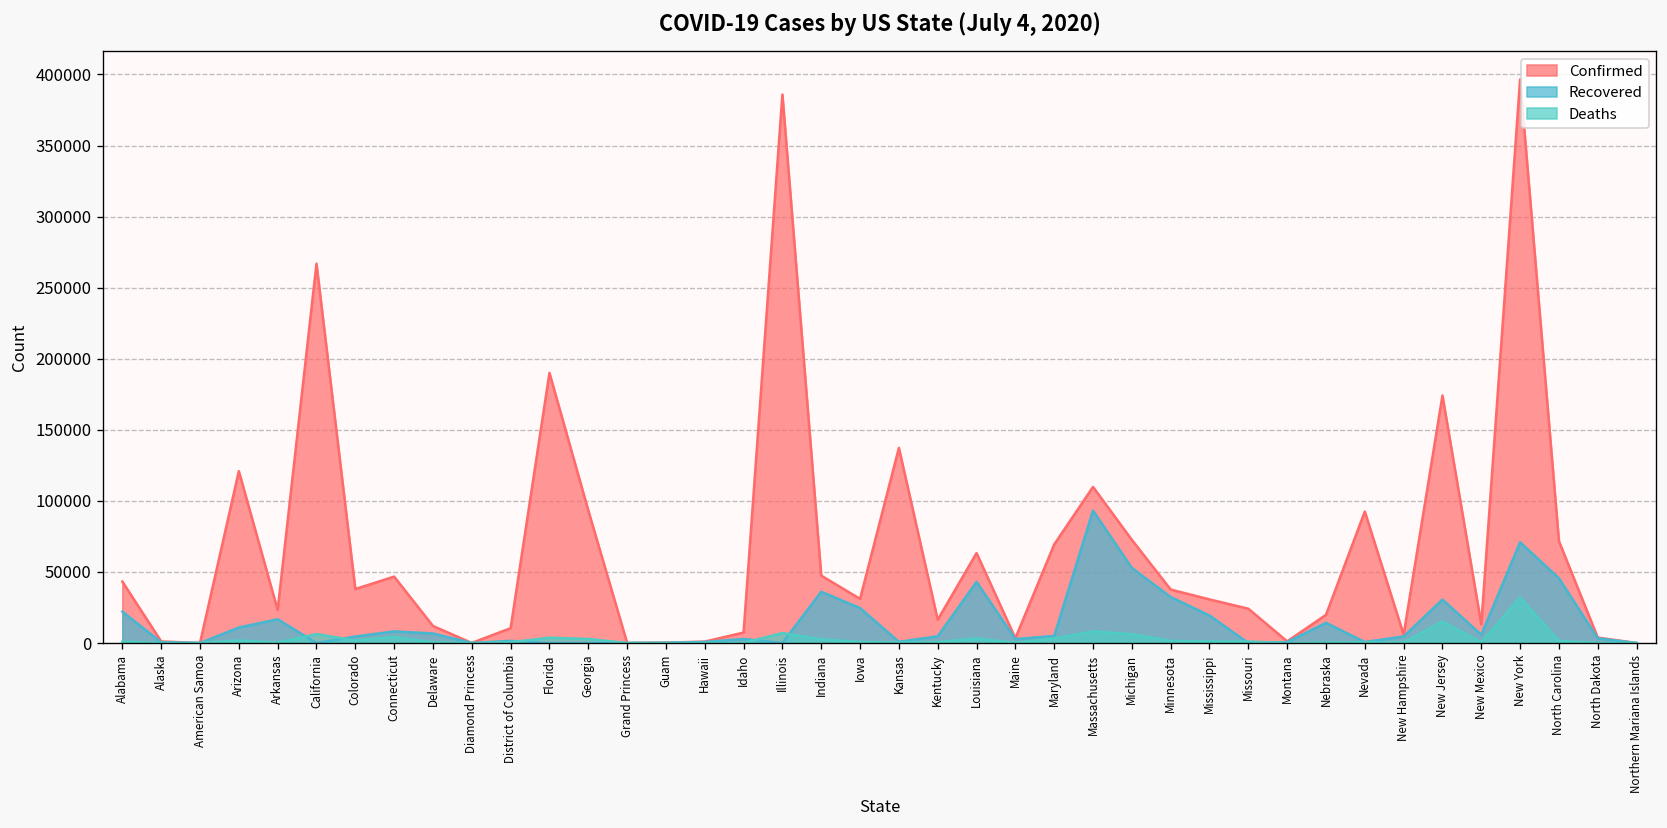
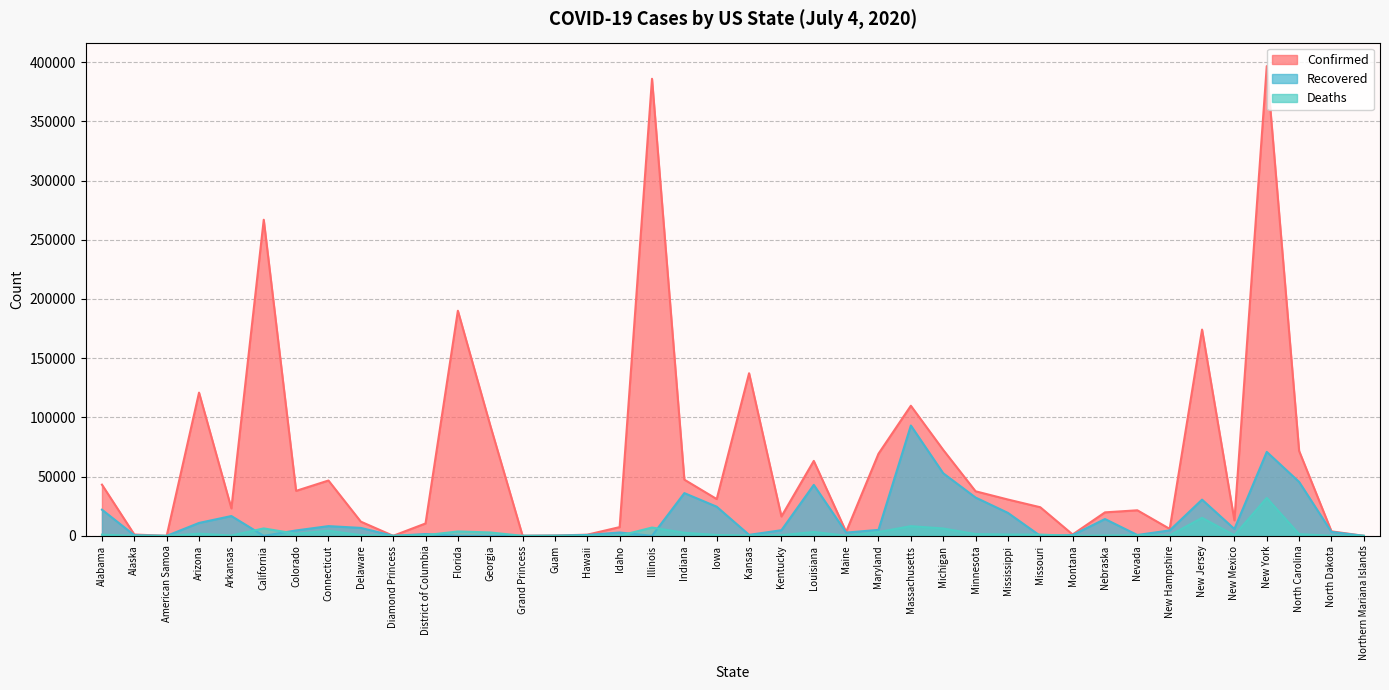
  {
    "Confirmed": {
      "Alabama": 43000,
      "Arizona": 121000,
      "Arkansas": 23000,
      "California": 267000,
      "Colorado": 38000,
      "Connecticut": 47000,
      "Delaware": 12000,
      "District of Columbia": 10000,
      "Florida": 190000,
      "Georgia": 93000,
      "Idaho": 7000,
      "Illinois": 386000,
      "Indiana": 47000,
      "Iowa": 31000,
      "Kansas": 137000,
      "Kentucky": 16000,
      "Louisiana": 63000,
      "Maryland": 69000,
      "Massachusetts": 110000,
      "Michigan": 73000,
      "Minnesota": 38000,
      "Mississippi": 31000,
      "Missouri": 24000,
      "Nebraska": 20000,
-     "Nevada": 93000,
+     "Nevada": 22000,
      "New Jersey": 174000,
      "New Mexico": 13000,
      "New York": 397000,
      "North Carolina": 72000
    }
  }
